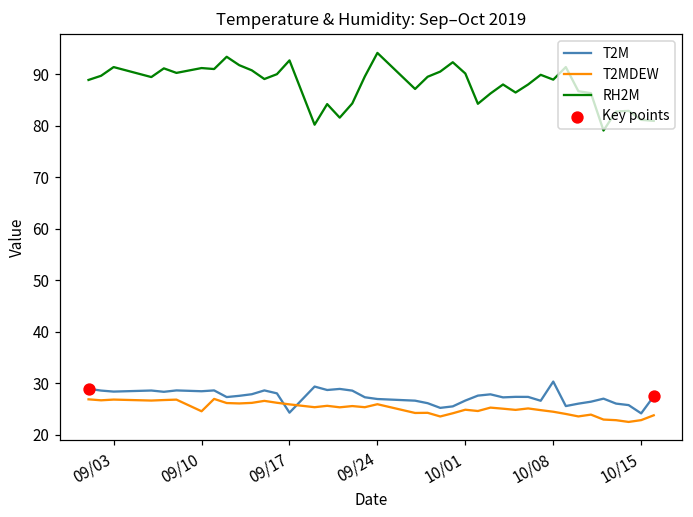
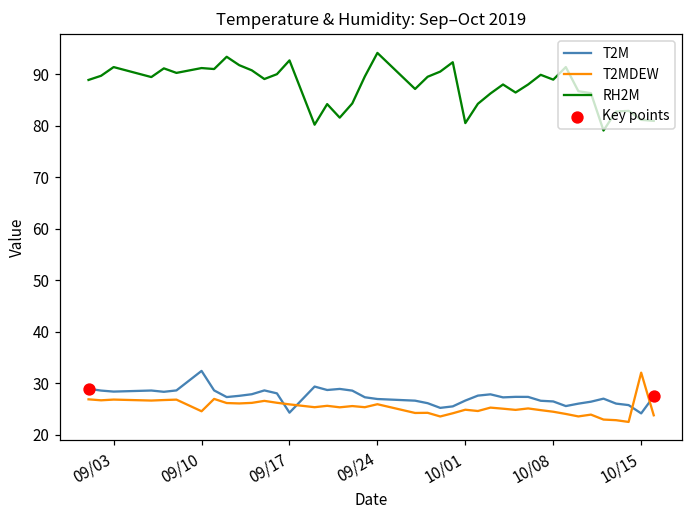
  {
    "T2M": {
      "09/03": 28,
-     "09/10": 28,
+     "09/10": 32,
      "09/17": 24,
      "09/24": 27,
      "10/01": 27,
-     "10/08": 30,
+     "10/08": 27,
      "10/15": 24
    },
    "T2MDEW": {
      "09/03": 27,
      "09/10": 25,
      "09/17": 26,
      "09/24": 26,
      "10/01": 25,
      "10/08": 25,
-     "10/15": 23
+     "10/15": 32
    },
    "RH2M": {
      "09/03": 91,
      "09/10": 91,
      "09/17": 93,
      "09/24": 94,
-     "10/01": 90,
+     "10/01": 81,
      "10/08": 89
    }
  }
